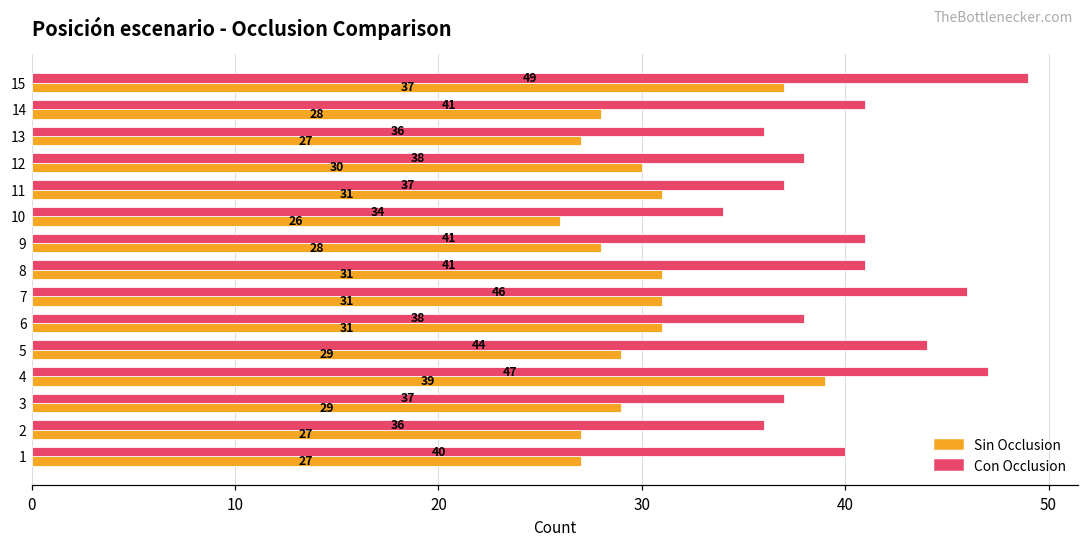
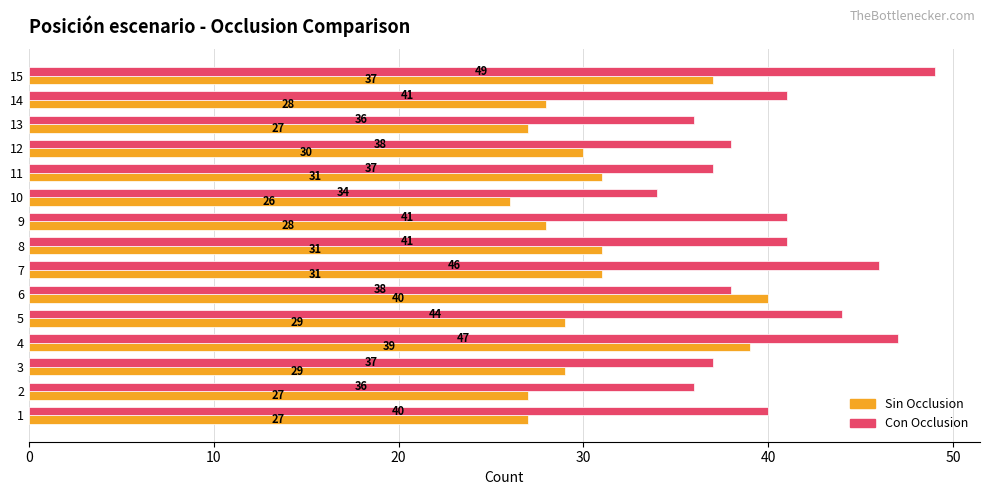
  {
    "Sin Occlusion": {
      "15": 37,
      "14": 28,
      "13": 27,
      "12": 30,
      "11": 31,
      "10": 26,
      "9": 28,
      "8": 31,
      "7": 31,
-     "6": 31,
+     "6": 40,
      "5": 29,
      "4": 39,
      "3": 29,
      "2": 27,
      "1": 27
    },
    "Con Occlusion": {
      "15": 49,
      "14": 41,
      "13": 36,
      "12": 38,
      "11": 37,
      "10": 34,
      "9": 41,
      "8": 41,
      "7": 46,
      "6": 38,
      "5": 44,
      "4": 47,
      "3": 37,
      "2": 36,
      "1": 40
    }
  }
